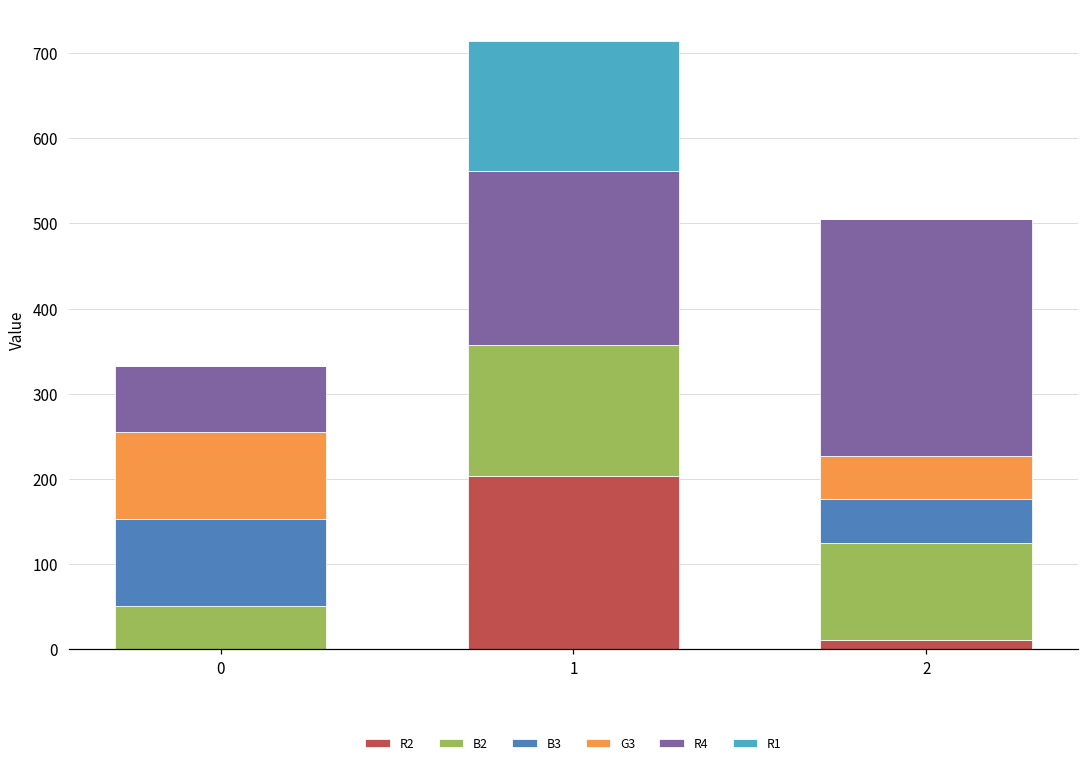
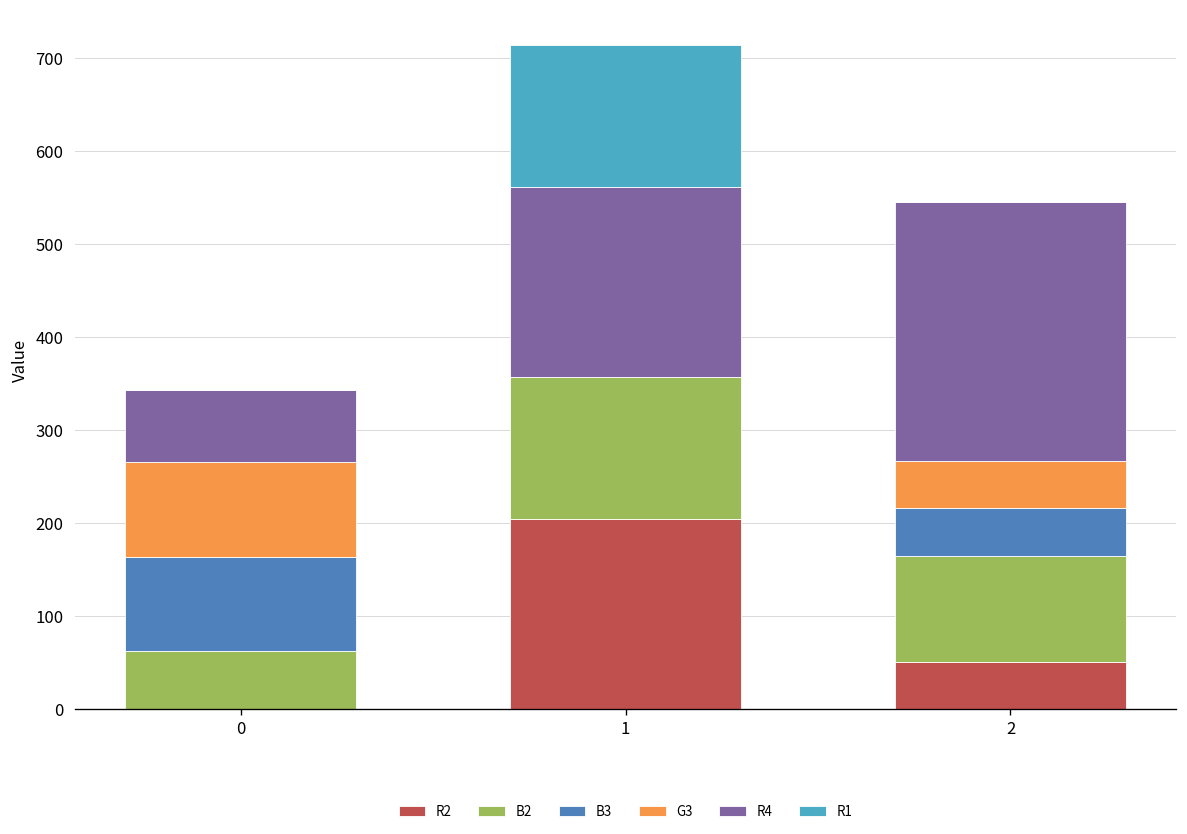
  {
    "R2": {
      "0": 0,
      "1": 200,
-     "2": 10
+     "2": 50
    },
    "B2": {
-     "0": 50,
+     "0": 60,
      "1": 150,
      "2": 110
    },
    "G3": {
      "0": 100,
      "1": 0,
      "2": 50
    },
    "R4": {
      "0": 80,
      "1": 200,
      "2": 280
    }
  }
